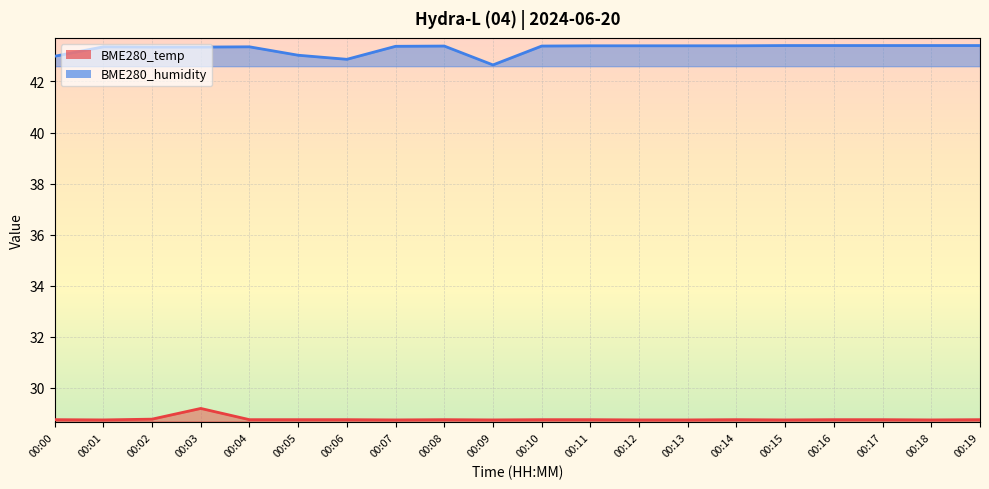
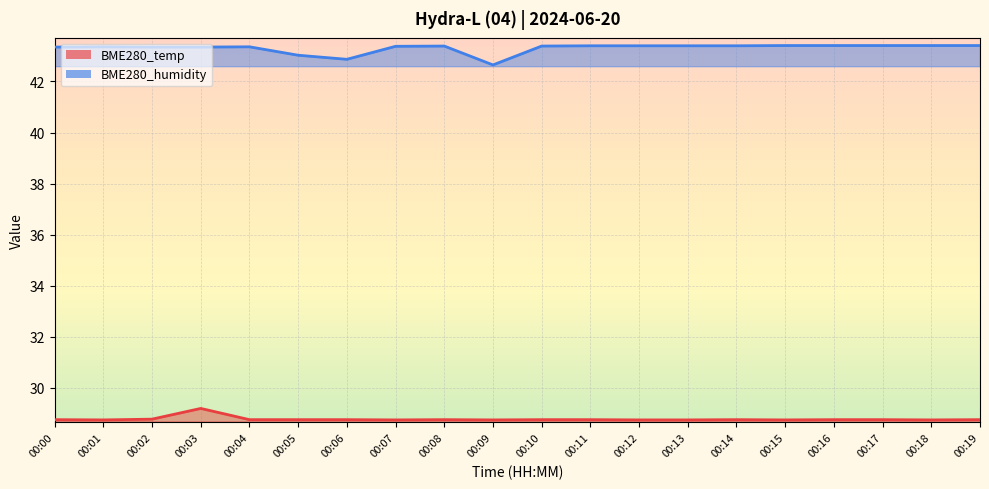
  {
    "BME280_temp": {
      "00:00": 28.7,
      "00:01": 28.7,
      "00:02": 28.8,
      "00:03": 29.2,
      "00:04": 28.7,
      "00:05": 28.7,
      "00:06": 28.7,
      "00:07": 28.7,
      "00:08": 28.7,
      "00:09": 28.7,
      "00:10": 28.7,
      "00:11": 28.7,
      "00:12": 28.7,
      "00:13": 28.7,
      "00:14": 28.7,
      "00:15": 28.7,
      "00:16": 28.7,
      "00:17": 28.7,
      "00:18": 28.7,
      "00:19": 28.7
    },
    "BME280_humidity": {
-     "00:00": 43.0,
+     "00:00": 43.4,
      "00:04": 43.4,
      "00:05": 43.0,
      "00:06": 42.9,
      "00:07": 43.4,
      "00:08": 43.4,
      "00:09": 42.7,
      "00:10": 43.4,
      "00:11": 43.4,
      "00:12": 43.4,
      "00:13": 43.4,
      "00:14": 43.4,
      "00:15": 43.4,
      "00:16": 43.4,
      "00:17": 43.4,
      "00:18": 43.4,
      "00:19": 43.4
    }
  }
